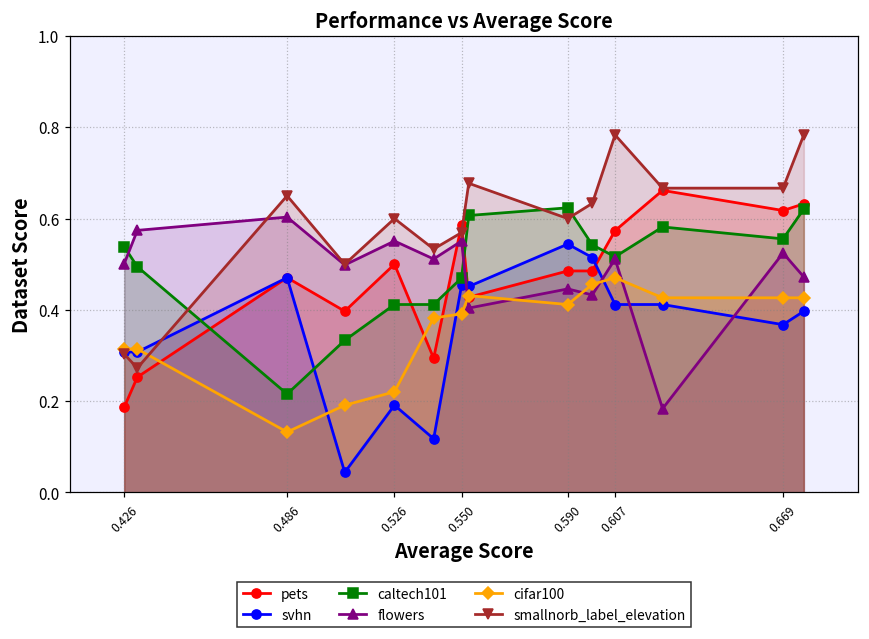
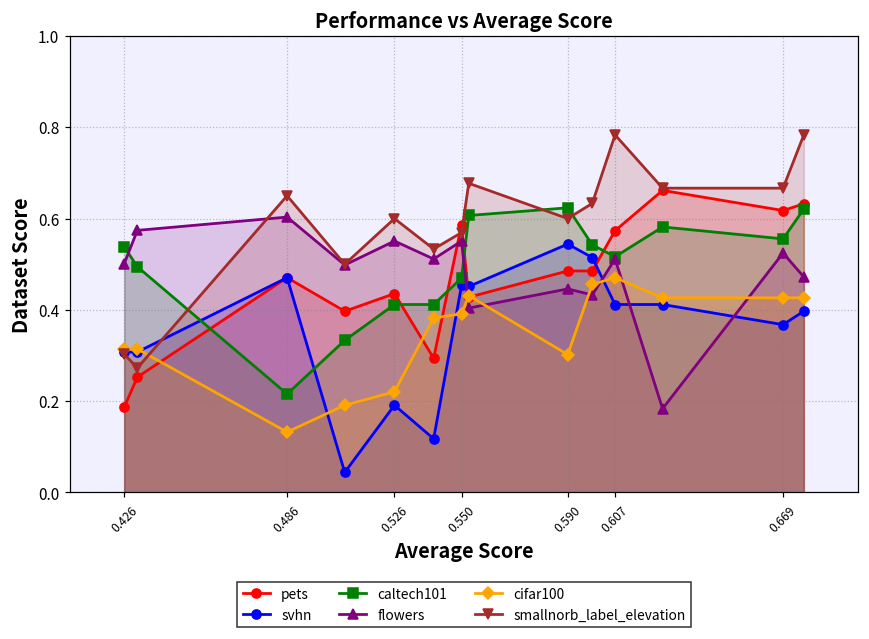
  {
    "pets": {
      "0.426": 0.19,
-     "0.526": 0.50,
+     "0.526": 0.44,
      "0.550": 0.59,
      "0.590": 0.49,
      "0.607": 0.57,
      "0.669": 0.62
    },
    "svhn": {
      "0.526": 0.19,
      "0.550": 0.45,
      "0.590": 0.54,
      "0.607": 0.41,
      "0.669": 0.37
    },
    "caltech101": {
      "0.426": 0.54,
      "0.486": 0.22,
      "0.526": 0.41,
      "0.550": 0.47,
      "0.590": 0.62,
      "0.669": 0.56
    },
    "flowers": {
      "0.426": 0.50,
      "0.486": 0.60,
      "0.526": 0.55,
      "0.550": 0.55,
      "0.590": 0.45,
      "0.669": 0.52
    },
    "cifar100": {
      "0.426": 0.31,
      "0.486": 0.13,
      "0.526": 0.22,
      "0.550": 0.39,
-     "0.590": 0.41,
+     "0.590": 0.30,
      "0.607": 0.47,
      "0.669": 0.43
    },
    "smallnorb_label_elevation": {
      "0.486": 0.65,
      "0.526": 0.60,
      "0.550": 0.57,
      "0.590": 0.60,
      "0.607": 0.78,
      "0.669": 0.67
    }
  }
